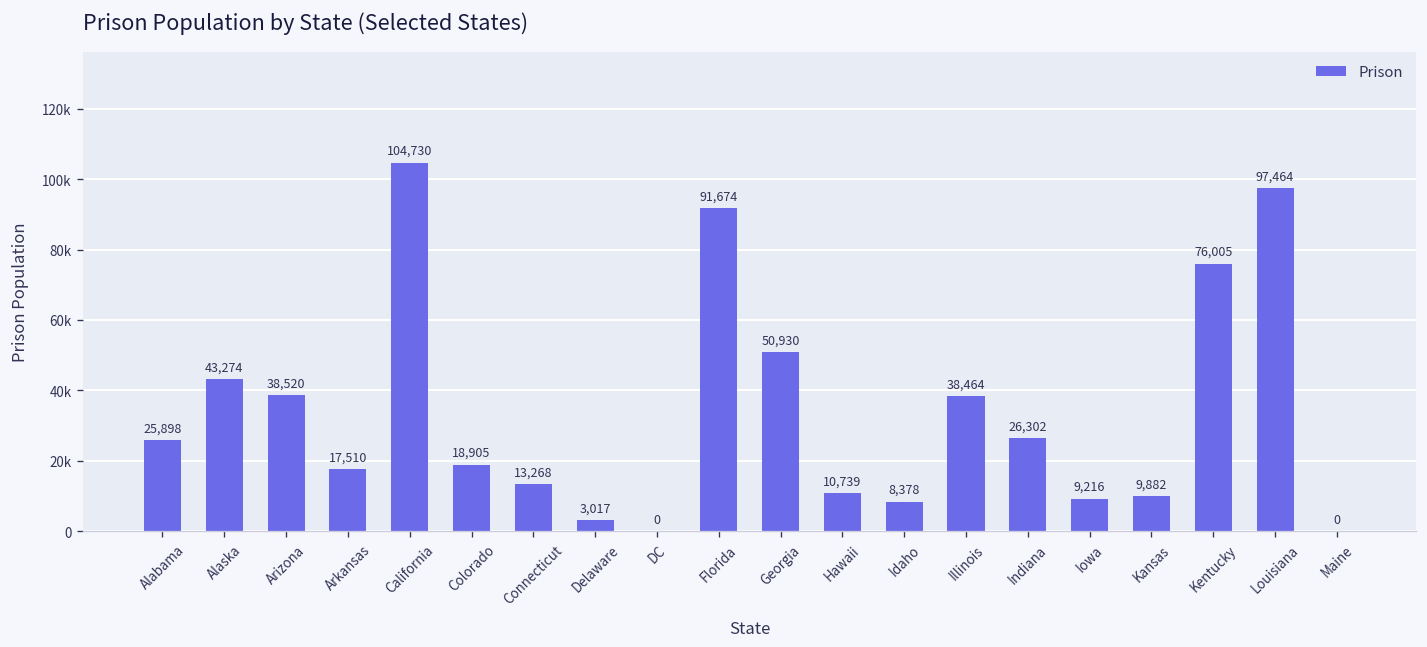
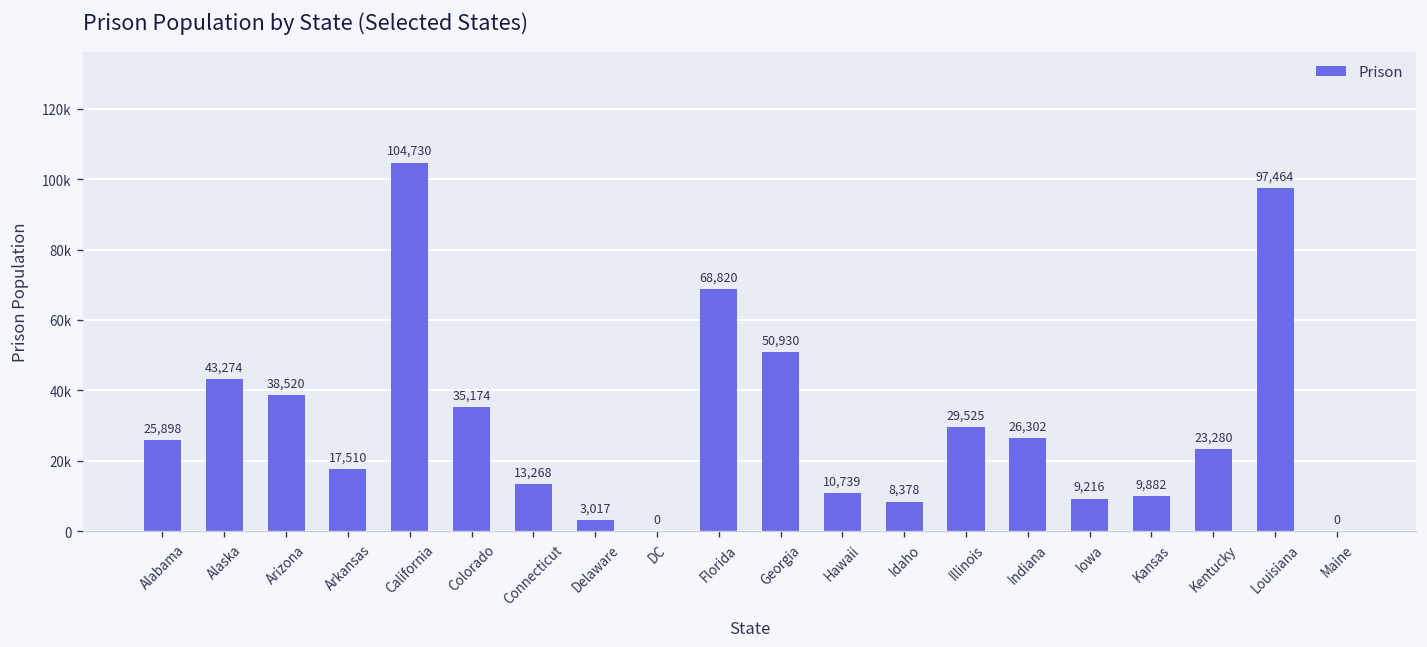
  {
    "Alabama": "25,898",
    "Alaska": "43,274",
    "Arizona": "38,520",
    "Arkansas": "17,510",
    "California": "104,730",
-   "Colorado": "18,905",
+   "Colorado": "35,174",
    "Connecticut": "13,268",
    "Delaware": "3,017",
    "DC": "0",
-   "Florida": "91,674",
+   "Florida": "68,820",
    "Georgia": "50,930",
    "Hawaii": "10,739",
    "Idaho": "8,378",
-   "Illinois": "38,464",
+   "Illinois": "29,525",
    "Indiana": "26,302",
    "Iowa": "9,216",
    "Kansas": "9,882",
-   "Kentucky": "76,005",
+   "Kentucky": "23,280",
    "Louisiana": "97,464",
    "Maine": "0"
  }
